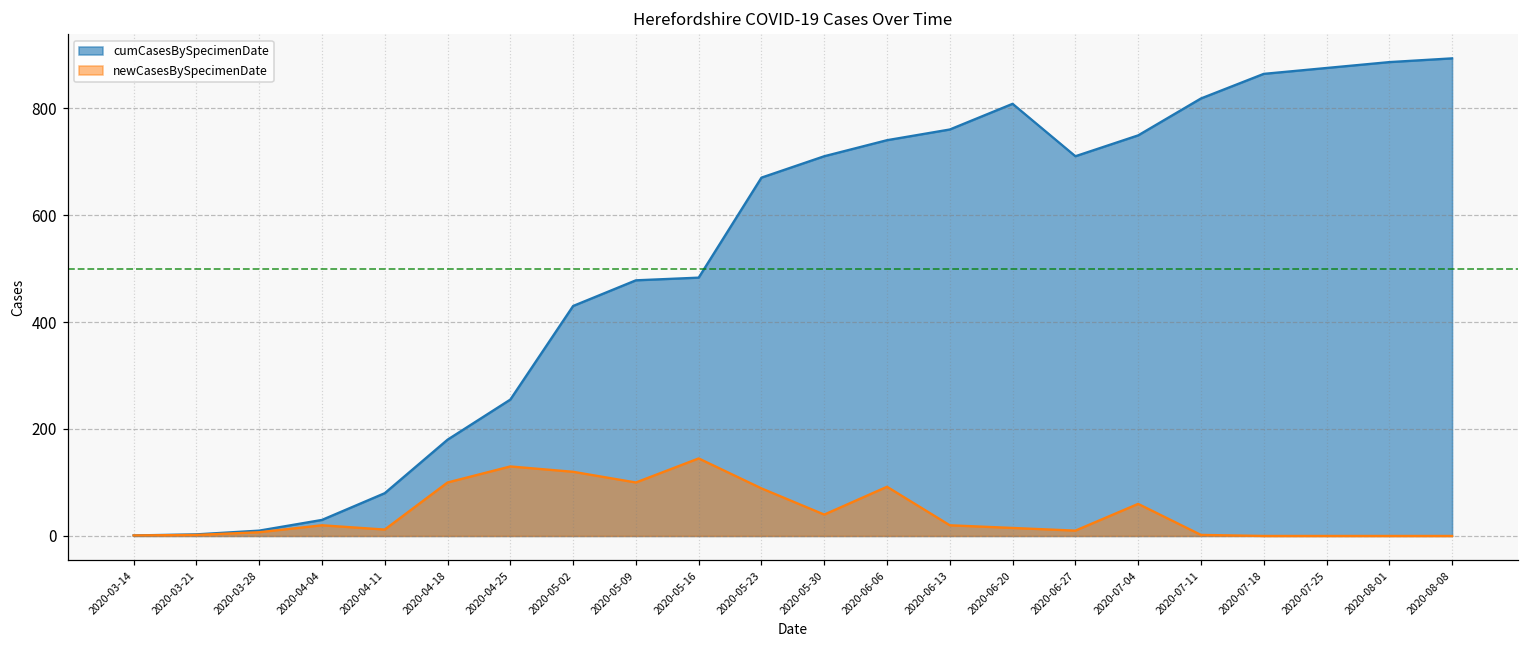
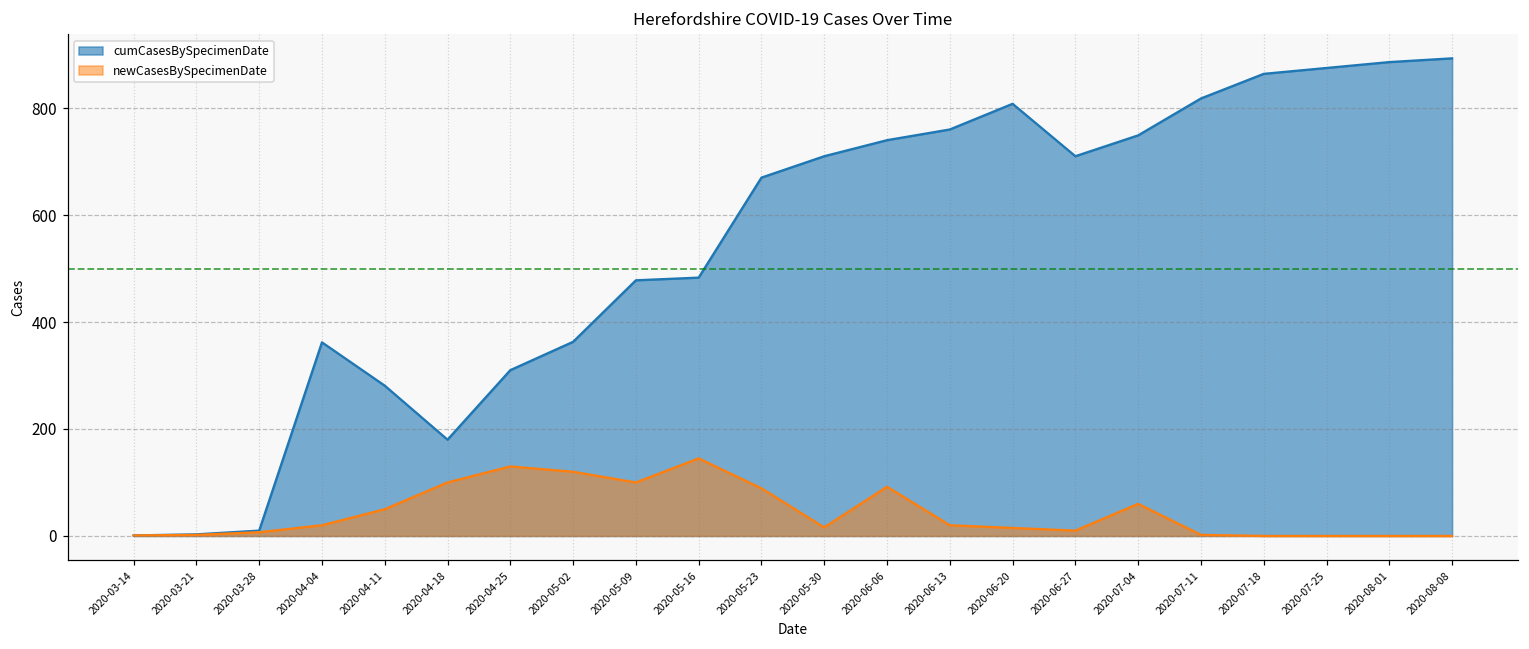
  {
    "cumCasesBySpecimenDate": {
-     "2020-04-04": 30,
-     "2020-04-11": 80,
+     "2020-04-04": 360,
+     "2020-04-11": 280,
      "2020-04-18": 180,
-     "2020-04-25": 260,
-     "2020-05-02": 430,
+     "2020-04-25": 310,
+     "2020-05-02": 360,
      "2020-05-09": 480,
      "2020-05-16": 480,
      "2020-05-23": 670,
      "2020-05-30": 710,
      "2020-06-06": 740,
      "2020-06-13": 760,
      "2020-06-20": 810,
      "2020-06-27": 710,
      "2020-07-04": 750,
      "2020-07-11": 820,
      "2020-07-18": 860,
      "2020-07-25": 880,
      "2020-08-01": 890,
      "2020-08-08": 890
    },
    "newCasesBySpecimenDate": {
      "2020-04-04": 20,
-     "2020-04-11": 10,
+     "2020-04-11": 50,
      "2020-04-18": 100,
      "2020-04-25": 130,
      "2020-05-02": 120,
      "2020-05-09": 100,
      "2020-05-16": 150,
      "2020-05-23": 90,
-     "2020-05-30": 40,
+     "2020-05-30": 20,
      "2020-06-06": 90,
      "2020-06-13": 20,
      "2020-06-20": 20,
      "2020-06-27": 10,
      "2020-07-04": 60,
      "2020-07-11": 0,
      "2020-07-18": 0,
      "2020-07-25": 0,
      "2020-08-01": 0,
      "2020-08-08": 0
    }
  }
